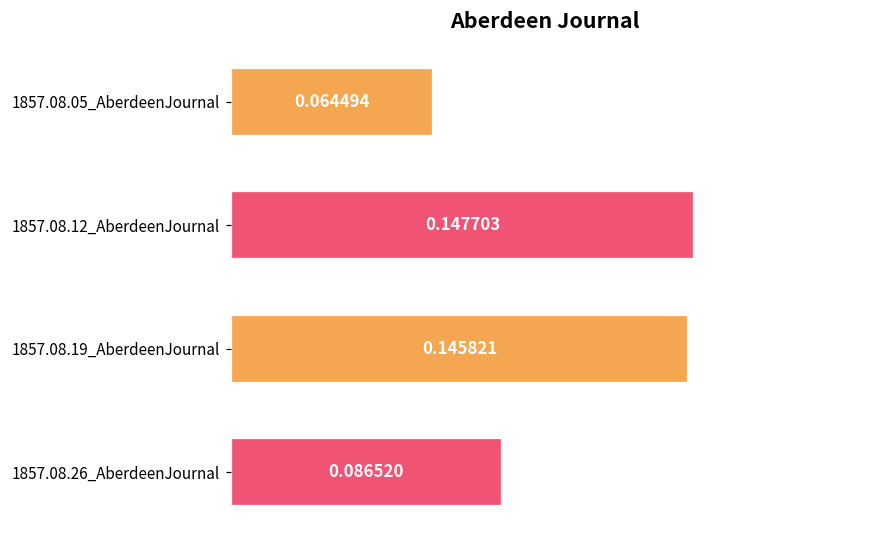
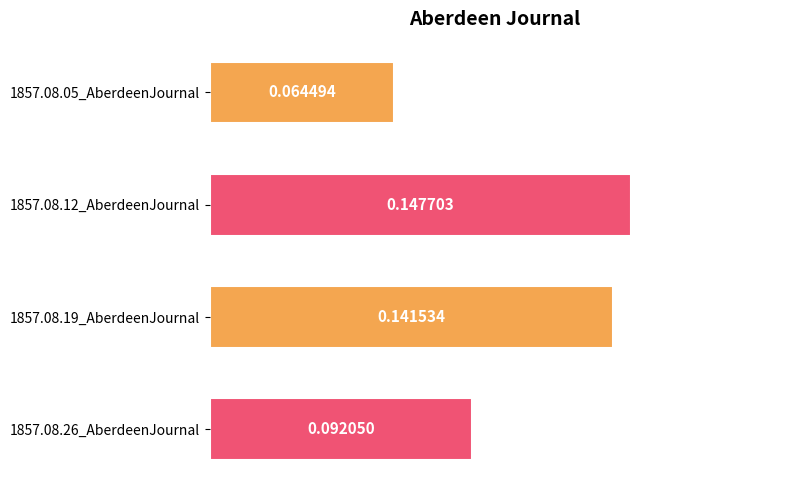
  {
    "1857.08.05_AberdeenJournal": 0.064494,
    "1857.08.12_AberdeenJournal": 0.147703,
-   "1857.08.19_AberdeenJournal": 0.145821,
-   "1857.08.26_AberdeenJournal": 0.086520
+   "1857.08.19_AberdeenJournal": 0.141534,
+   "1857.08.26_AberdeenJournal": 0.092050
  }
